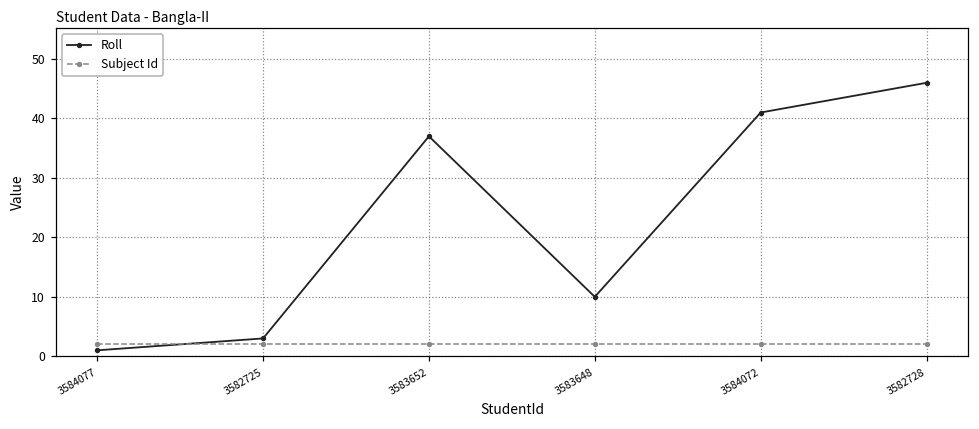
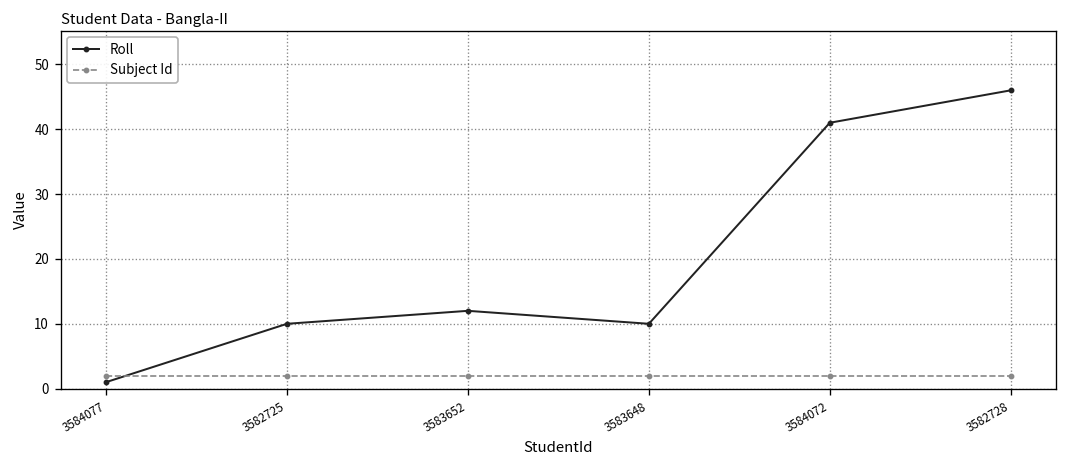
  {
    "Roll": {
      "3584077": 1,
-     "3582725": 3,
-     "3583652": 37,
+     "3582725": 10,
+     "3583652": 12,
      "3583648": 10,
      "3584072": 41,
      "3582728": 46
    },
    "Subject Id": {
      "3584077": 2,
      "3582725": 2,
      "3583652": 2,
      "3583648": 2,
      "3584072": 2,
      "3582728": 2
    }
  }
